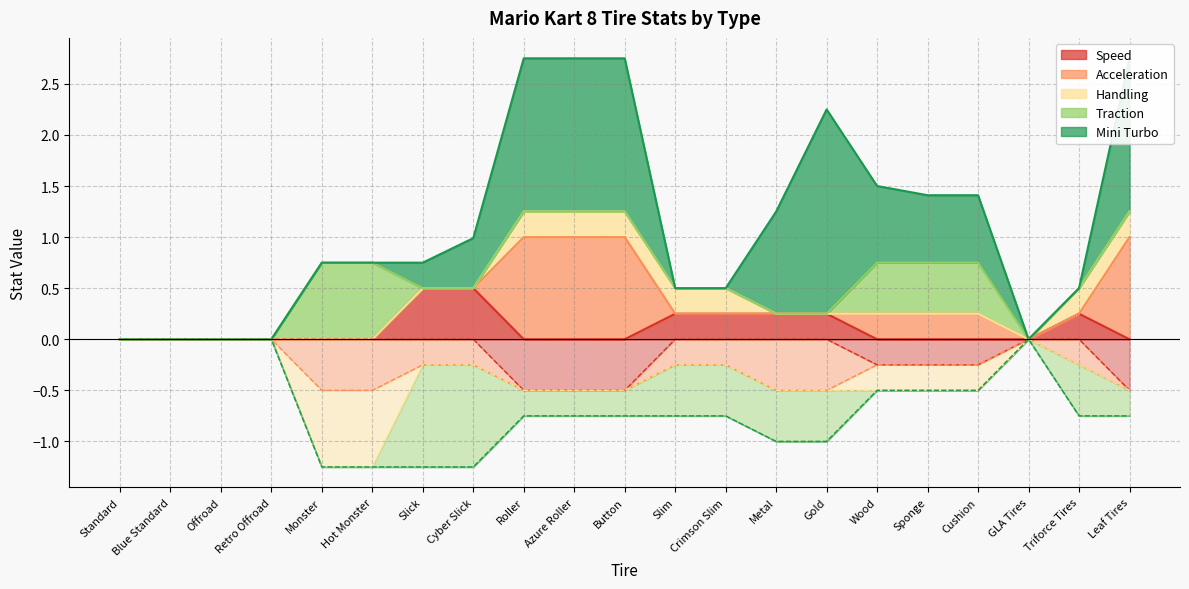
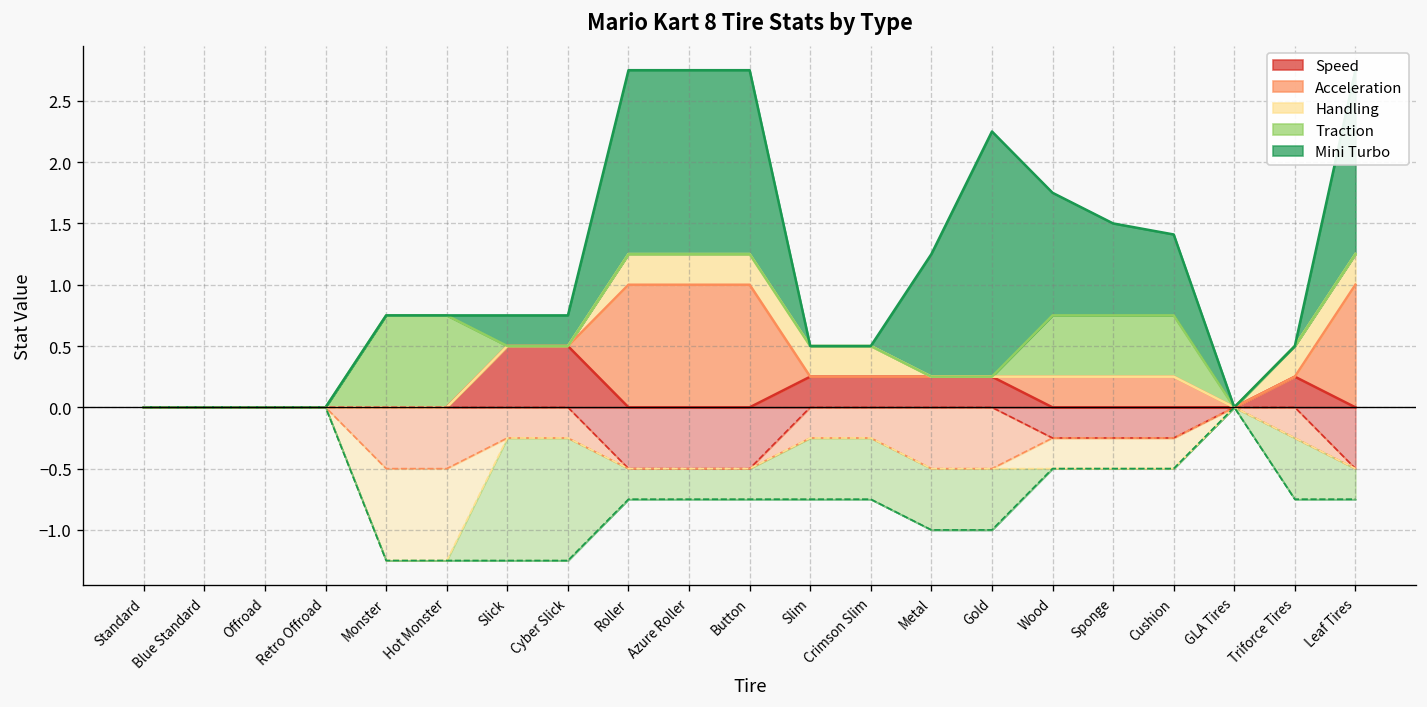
  {
    "Mini Turbo": {
      "Slick": 0.25,
-     "Cyber Slick": 0.49,
+     "Cyber Slick": 0.25,
      "Roller": 1.50,
      "Azure Roller": 1.50,
      "Button": 1.50,
      "Metal": 1.00,
      "Gold": 2.00,
-     "Wood": 0.75,
-     "Sponge": 0.66,
+     "Wood": 1.00,
+     "Sponge": 0.75,
      "Cushion": 0.66
    }
  }
